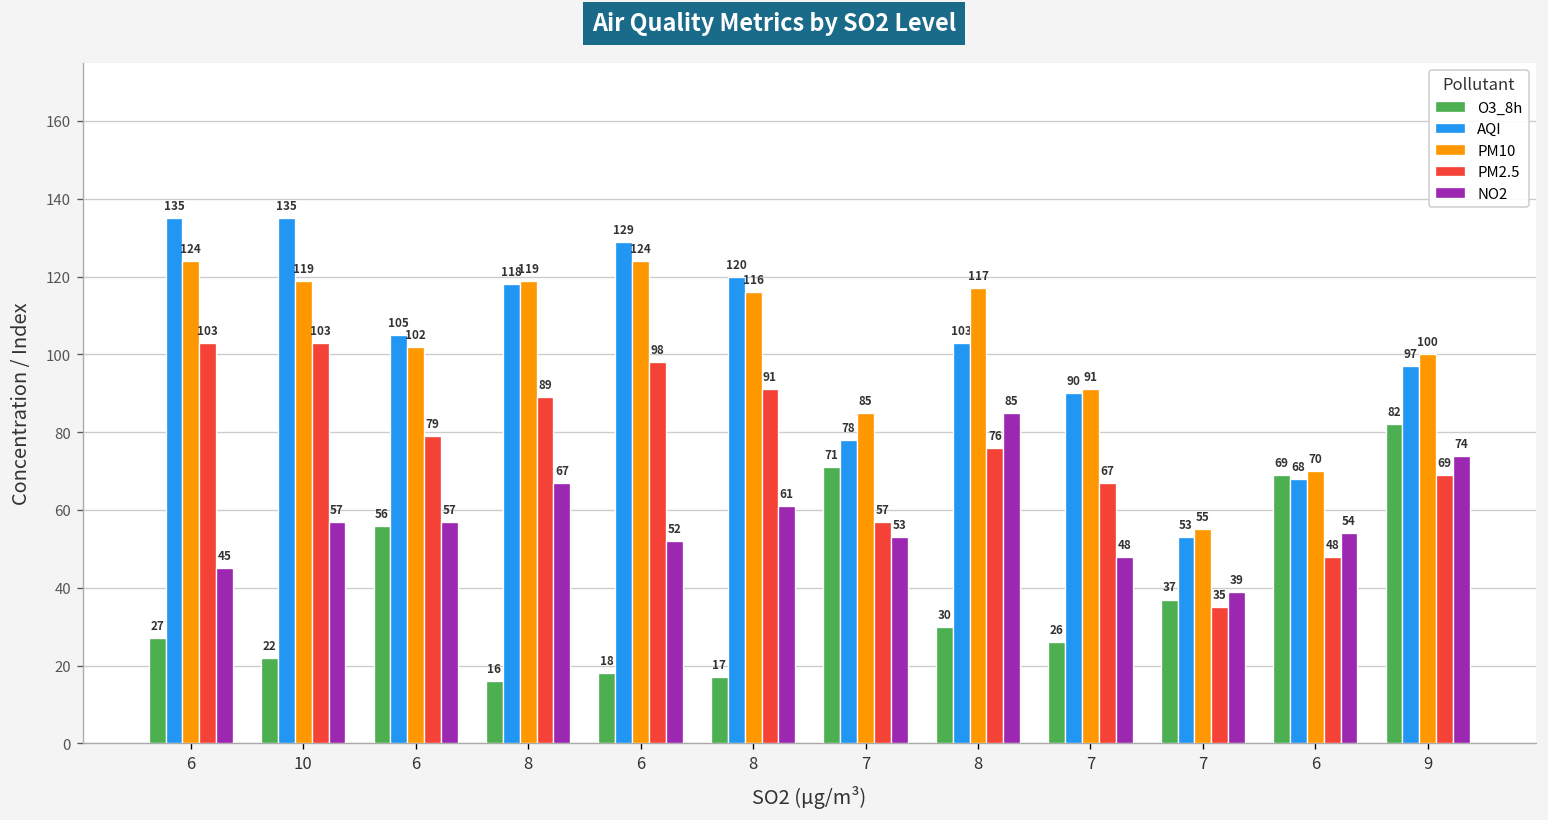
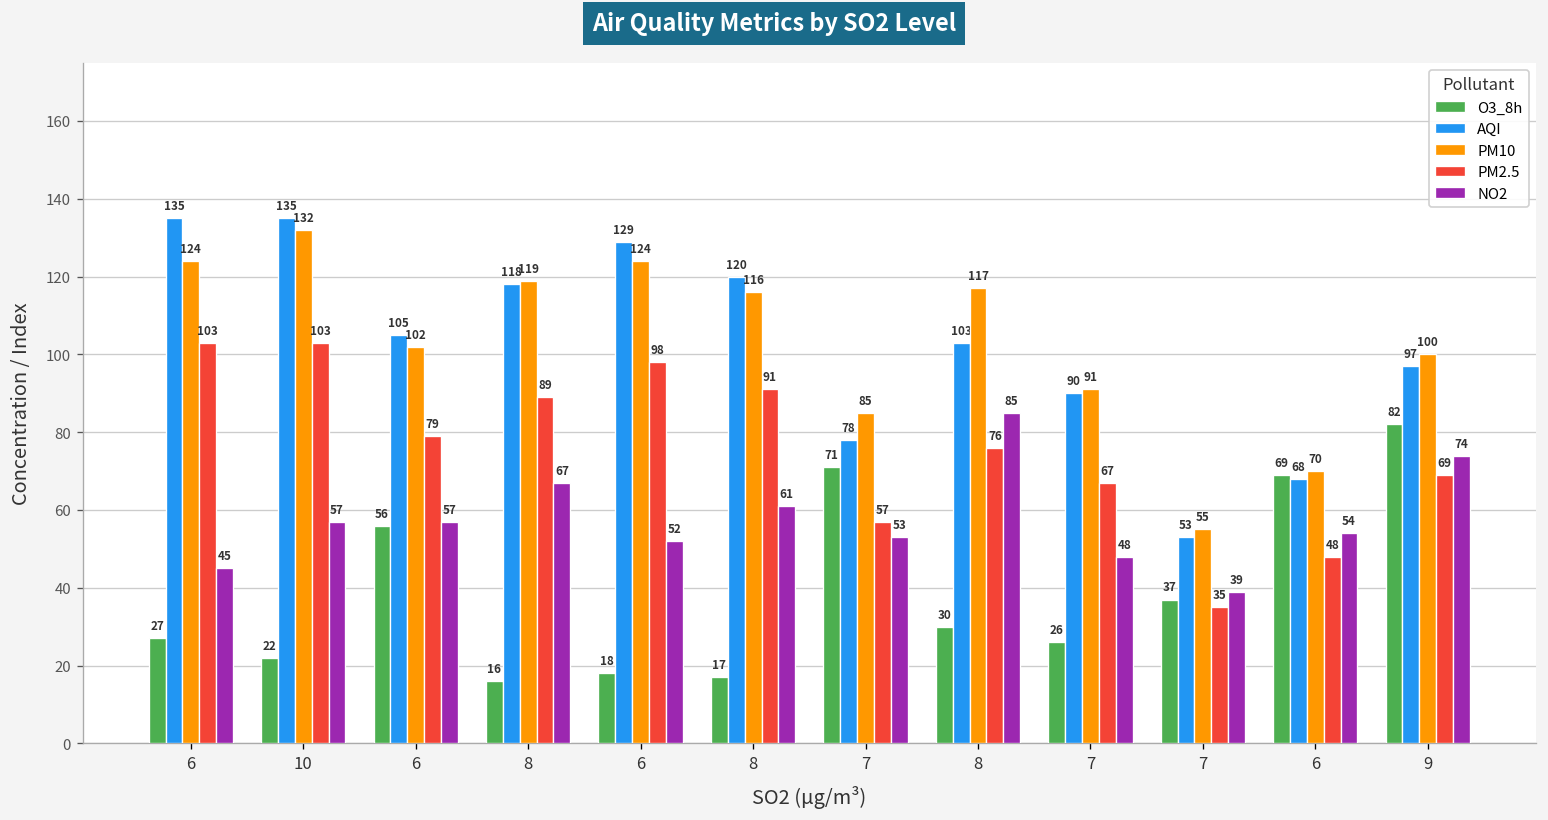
  {
    "O3_8h": {
      "10": 22,
      "9": 82
    },
    "AQI": {
      "10": 135,
      "9": 97
    },
    "PM10": {
-     "10": 119,
+     "10": 132,
      "9": 100
    },
    "PM2.5": {
      "10": 103,
      "9": 69
    },
    "NO2": {
      "10": 57,
      "9": 74
    }
  }
